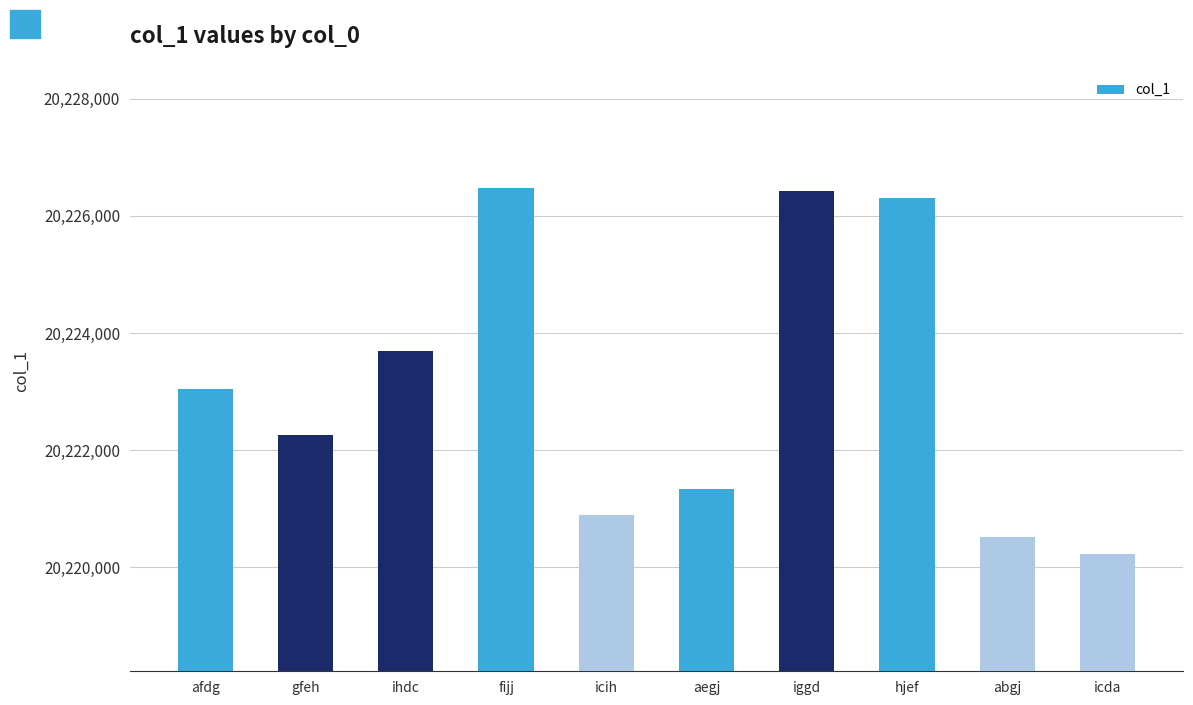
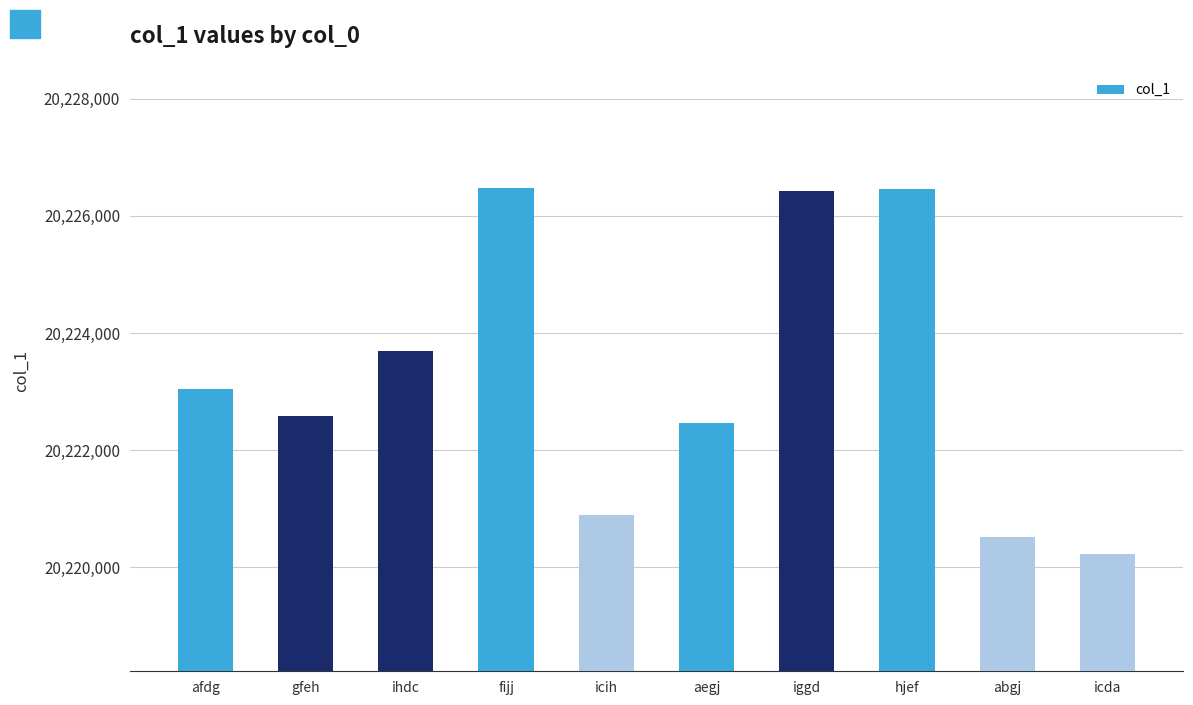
  {
    "afdg": "20,223,000",
-   "gfeh": "20,222,300",
+   "gfeh": "20,222,600",
    "ihdc": "20,223,700",
    "fijj": "20,226,500",
    "icih": "20,220,900",
-   "aegj": "20,221,300",
+   "aegj": "20,222,500",
    "iggd": "20,226,400",
-   "hjef": "20,226,300",
+   "hjef": "20,226,500",
    "abgj": "20,220,500",
    "icda": "20,220,200"
  }
